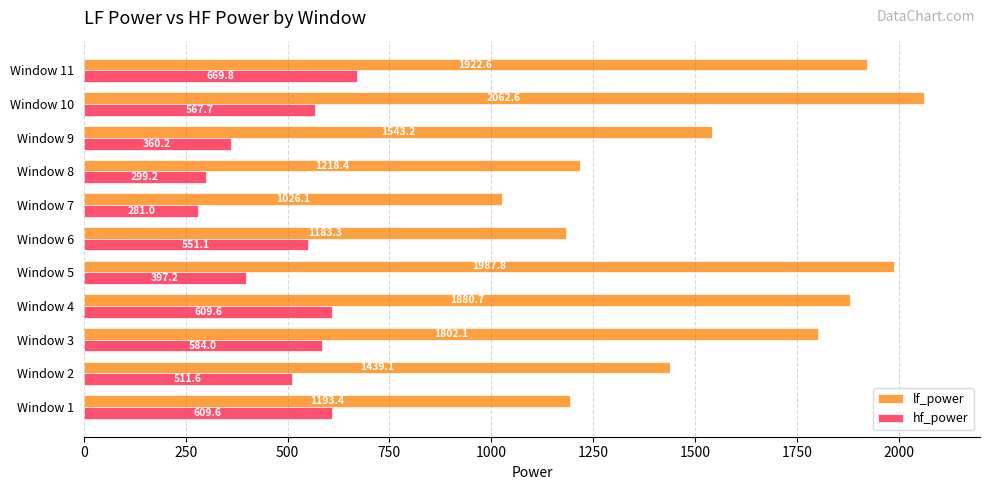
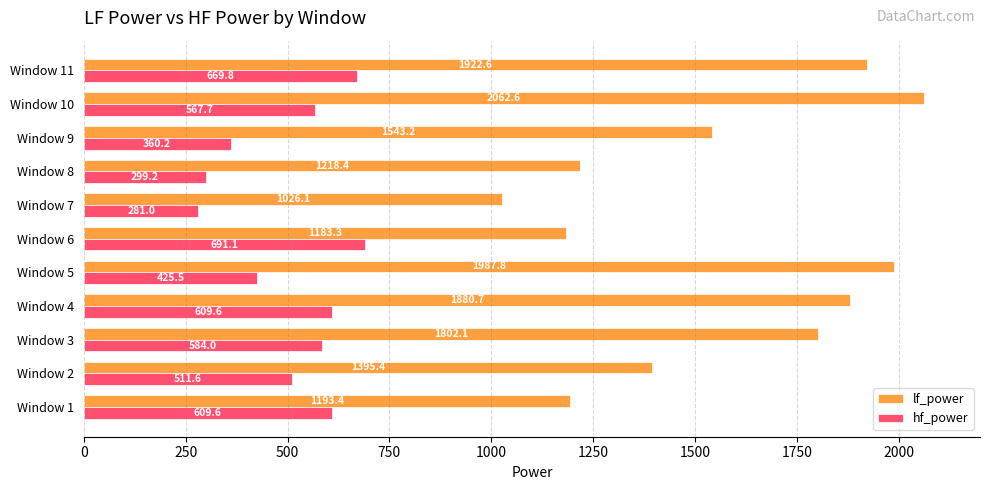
  {
    "lf_power": {
      "Window 11": 1922.6,
      "Window 10": 2062.6,
      "Window 9": 1543.2,
      "Window 8": 1218.4,
      "Window 7": 1026.1,
      "Window 6": 1183.3,
      "Window 5": 1987.8,
      "Window 4": 1880.7,
      "Window 3": 1802.1,
-     "Window 2": 1439.1,
+     "Window 2": 1395.4,
      "Window 1": 1193.4
    },
    "hf_power": {
      "Window 11": 669.8,
      "Window 10": 567.7,
      "Window 9": 360.2,
      "Window 8": 299.2,
      "Window 7": 281.0,
-     "Window 6": 551.1,
-     "Window 5": 397.2,
+     "Window 6": 691.1,
+     "Window 5": 425.5,
      "Window 4": 609.6,
      "Window 3": 584.0,
      "Window 2": 511.6,
      "Window 1": 609.6
    }
  }
